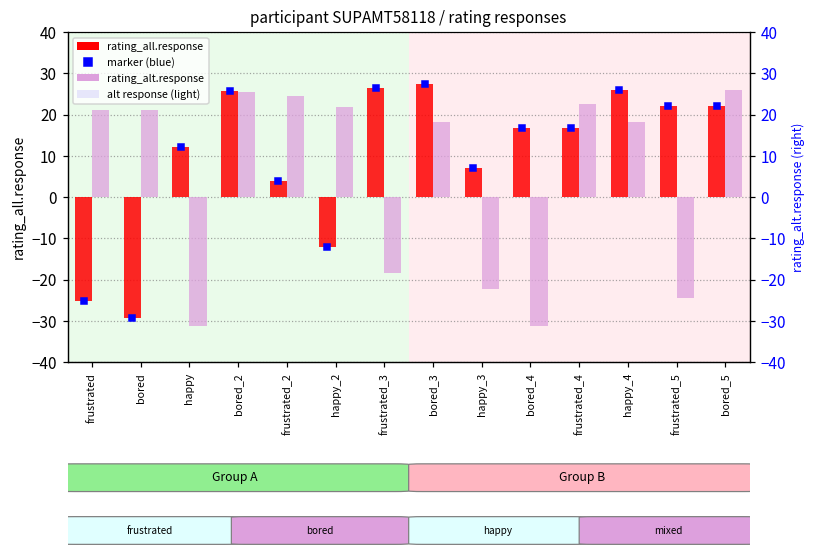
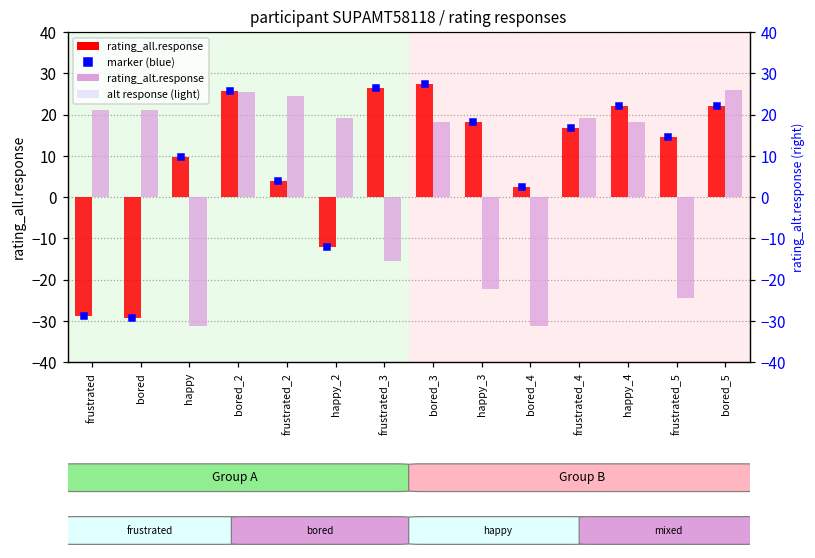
  {
    "rating_all.response": {
-     "frustrated": -25,
+     "frustrated": -29,
      "bored": -29,
-     "happy": 12,
+     "happy": 10,
      "bored_2": 26,
      "frustrated_2": 4,
      "happy_2": -12,
      "frustrated_3": 26,
      "bored_3": 27,
-     "happy_3": 7,
-     "bored_4": 17,
+     "happy_3": 18,
+     "bored_4": 3,
      "frustrated_4": 17,
-     "happy_4": 26,
-     "frustrated_5": 22,
+     "happy_4": 22,
+     "frustrated_5": 14,
      "bored_5": 22
    },
    "rating_alt.response": {
      "frustrated": 21,
      "bored": 21,
      "happy": -31,
      "bored_2": 25,
      "frustrated_2": 25,
-     "happy_2": 22,
-     "frustrated_3": -18,
+     "happy_2": 19,
+     "frustrated_3": -16,
      "bored_3": 18,
      "happy_3": -22,
      "bored_4": -31,
-     "frustrated_4": 23,
+     "frustrated_4": 19,
      "happy_4": 18,
      "frustrated_5": -25,
      "bored_5": 26
    }
  }
